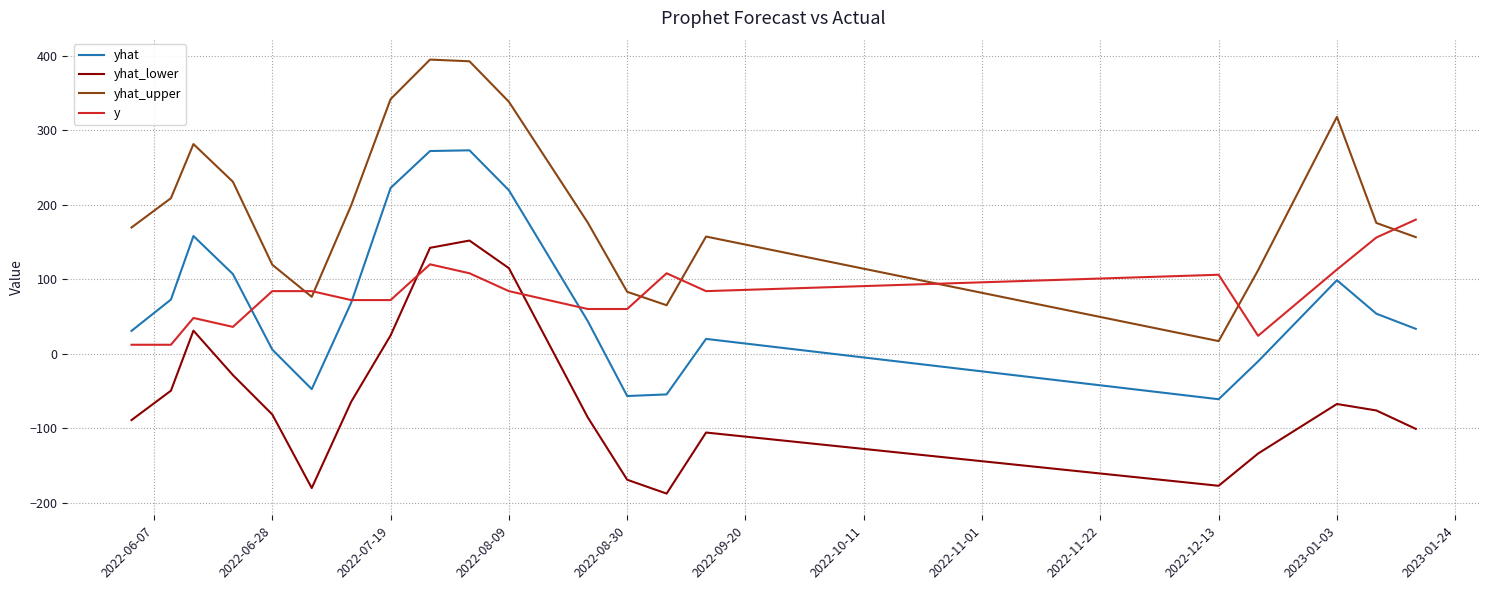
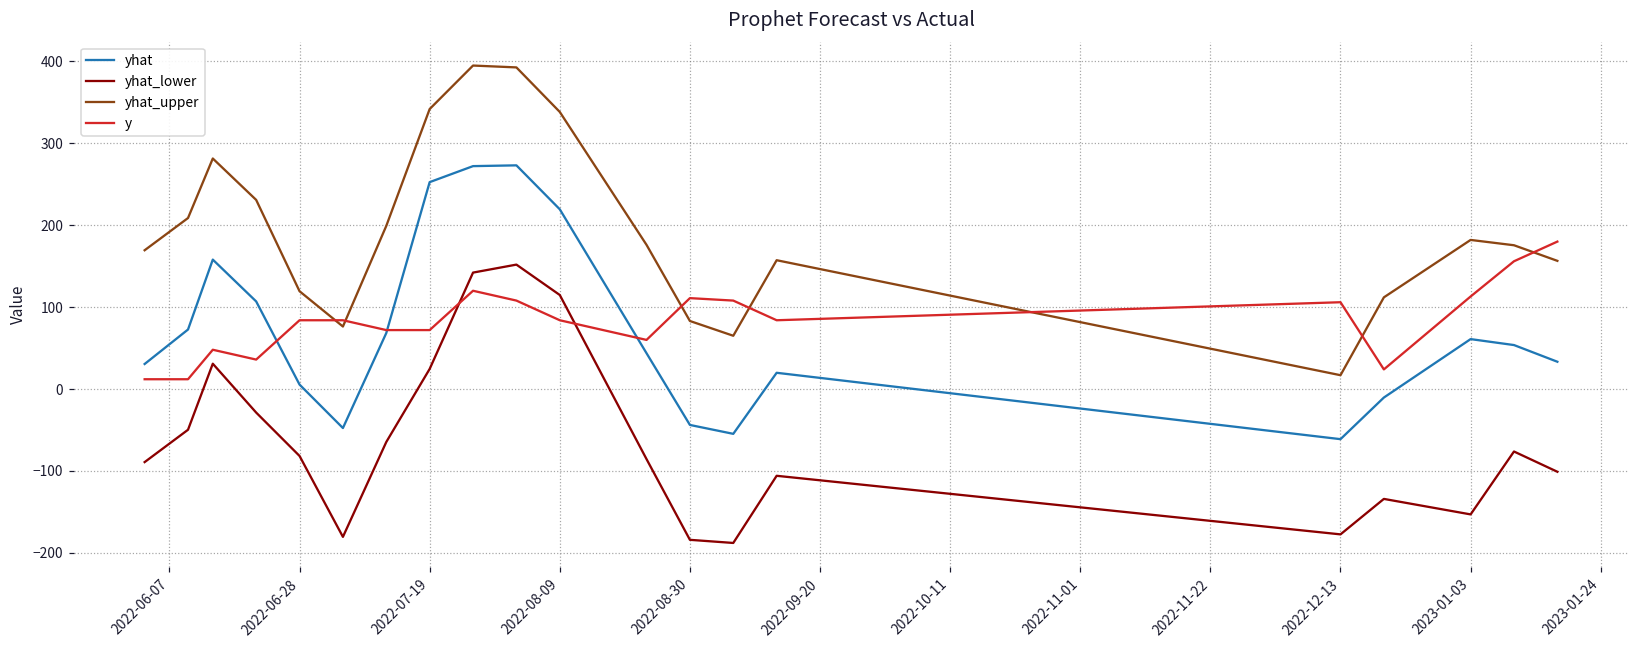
  {
    "yhat": {
      "2022-06-28": 10,
-     "2022-07-19": 220,
+     "2022-07-19": 250,
      "2022-08-09": 220,
-     "2022-08-30": -60,
+     "2022-08-30": -40,
      "2022-12-13": -60,
-     "2023-01-03": 100
+     "2023-01-03": 60
    },
    "yhat_lower": {
      "2022-06-28": -80,
      "2022-07-19": 20,
      "2022-08-09": 110,
-     "2022-08-30": -170,
+     "2022-08-30": -180,
      "2022-12-13": -180,
-     "2023-01-03": -70
+     "2023-01-03": -150
    },
    "yhat_upper": {
      "2022-06-28": 120,
      "2022-07-19": 340,
      "2022-08-09": 340,
      "2022-08-30": 80,
      "2022-12-13": 20,
-     "2023-01-03": 320
+     "2023-01-03": 180
    },
    "y": {
      "2022-06-28": 80,
      "2022-07-19": 70,
      "2022-08-09": 80,
-     "2022-08-30": 60,
+     "2022-08-30": 110,
      "2022-12-13": 110,
      "2023-01-03": 110
    }
  }
